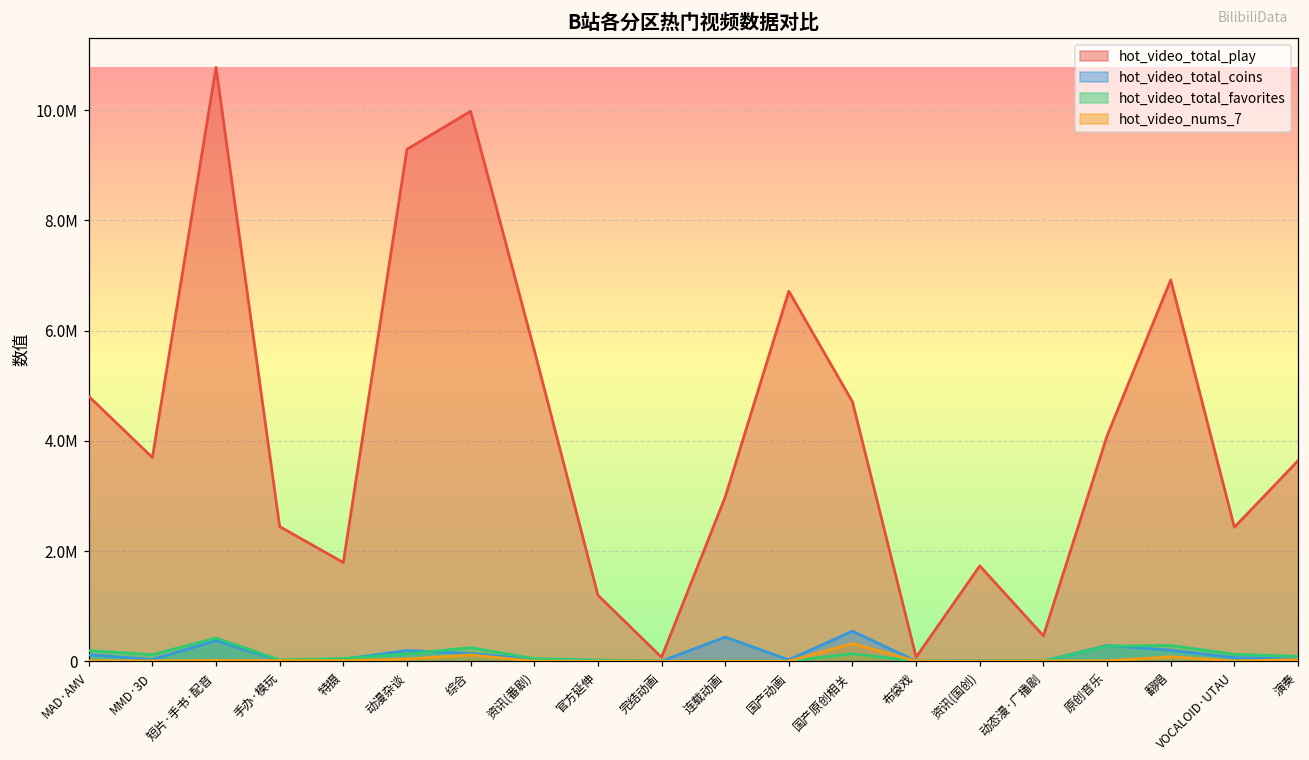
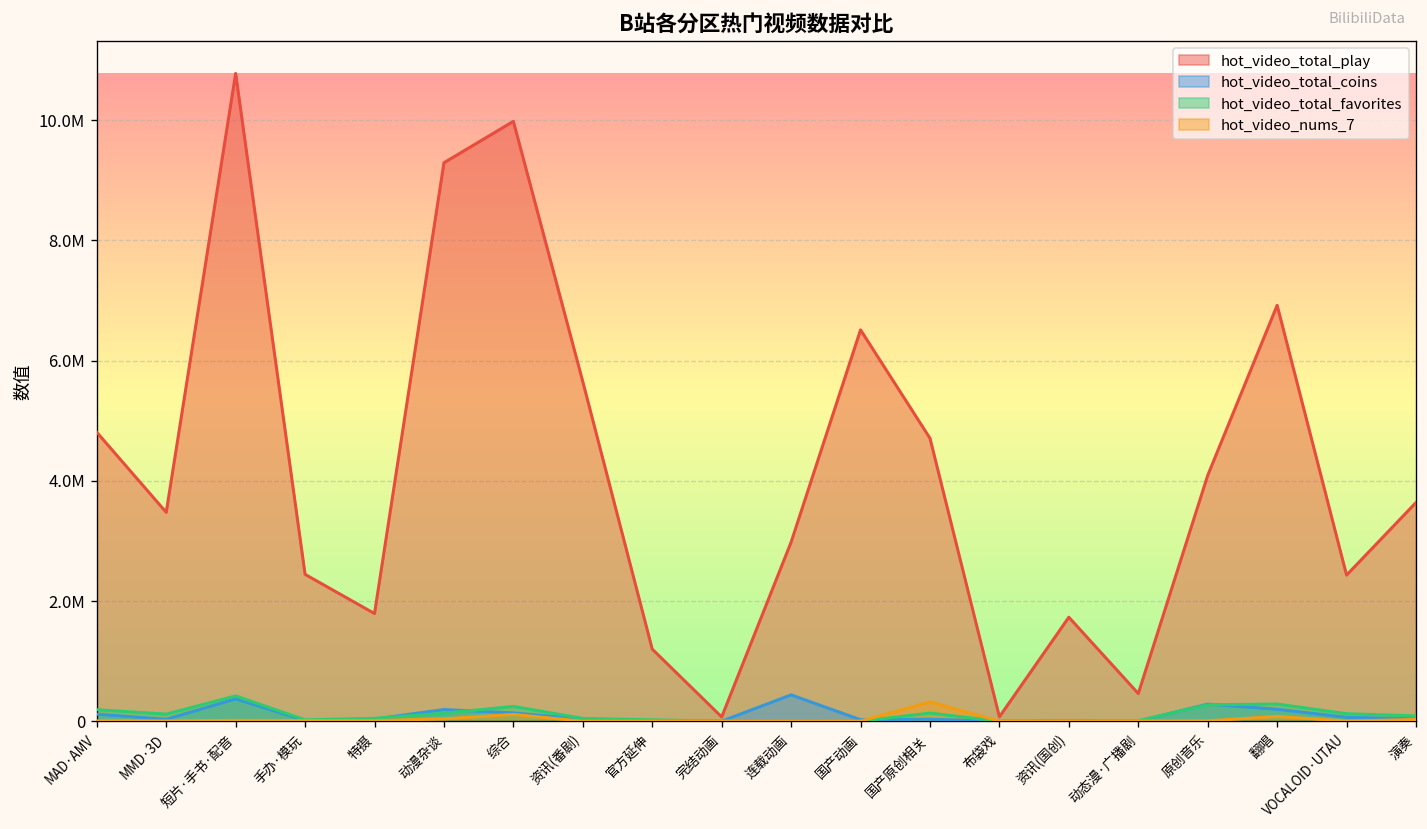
  {
    "hot_video_total_play": {
      "MAD·AMV": 4800000,
-     "MMD·3D": 3700000,
+     "MMD·3D": 3500000,
      "短片·手书·配音": 10800000,
      "手办·模玩": 2400000,
      "特摄": 1800000,
      "动漫杂谈": 9300000,
      "综合": 10000000,
      "资讯(番剧)": 5600000,
      "官方延伸": 1200000,
      "完结动画": 100000,
      "连载动画": 3000000,
-     "国产动画": 6700000,
+     "国产动画": 6500000,
      "国产原创相关": 4700000,
      "布袋戏": 100000,
      "资讯(国创)": 1700000,
      "动态漫·广播剧": 500000,
      "原创音乐": 4100000,
      "翻唱": 6900000,
      "VOCALOID·UTAU": 2400000,
      "演奏": 3600000
    },
    "hot_video_total_coins": {
      "MAD·AMV": 100000,
      "动漫杂谈": 200000,
      "连载动画": 400000,
-     "国产原创相关": 500000,
+     "国产原创相关": 0,
      "翻唱": 200000,
      "VOCALOID·UTAU": 100000
    },
    "hot_video_total_favorites": {
      "MAD·AMV": 200000,
      "MMD·3D": 100000,
      "动漫杂谈": 100000,
      "综合": 200000,
      "国产原创相关": 100000,
      "翻唱": 300000,
      "VOCALOID·UTAU": 100000
    },
    "hot_video_nums_7": {
      "MAD·AMV": 0,
      "短片·手书·配音": 0,
      "动漫杂谈": 0,
      "国产原创相关": 300000,
      "原创音乐": 0,
      "翻唱": 100000,
      "VOCALOID·UTAU": 0
    }
  }
